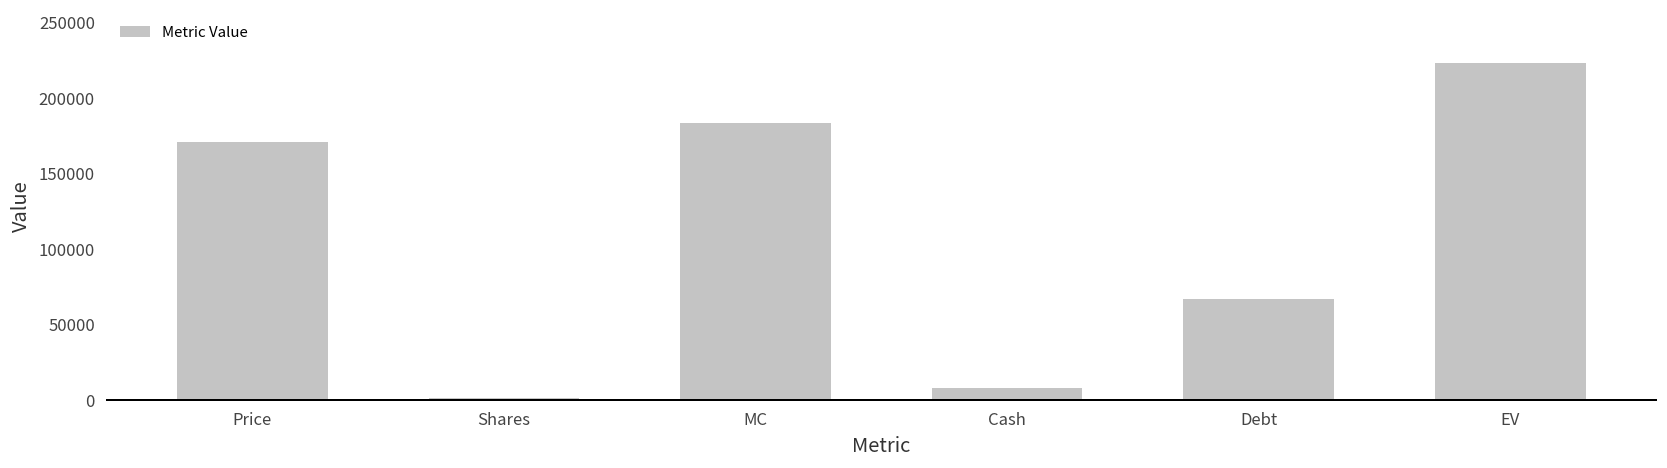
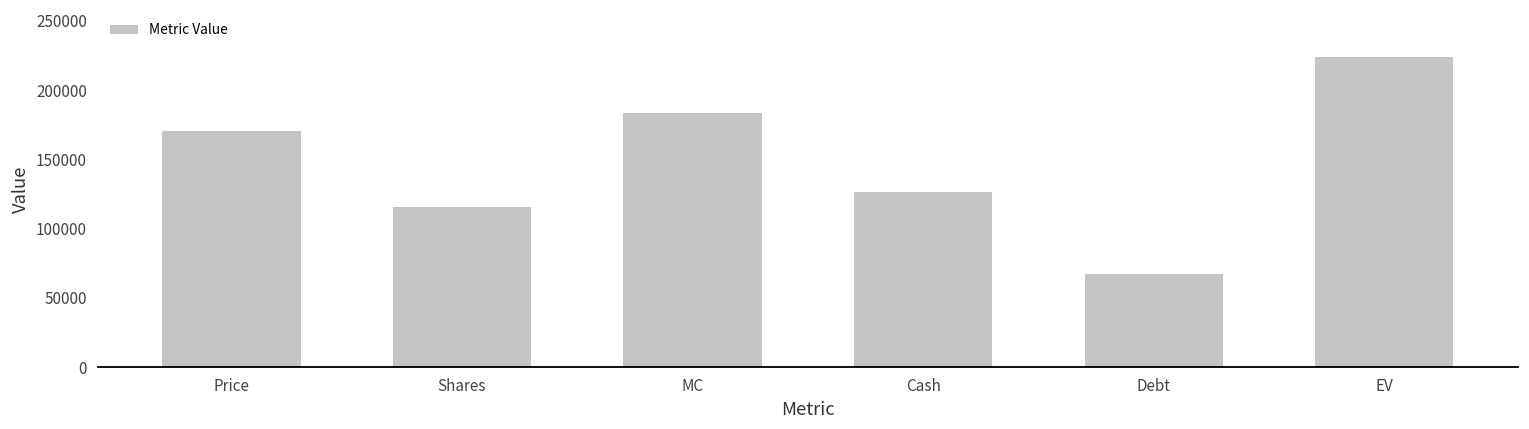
  {
    "Price": 171000,
-   "Shares": 1000,
+   "Shares": 116000,
    "MC": 184000,
-   "Cash": 9000,
+   "Cash": 127000,
    "Debt": 67000,
    "EV": 224000
  }
